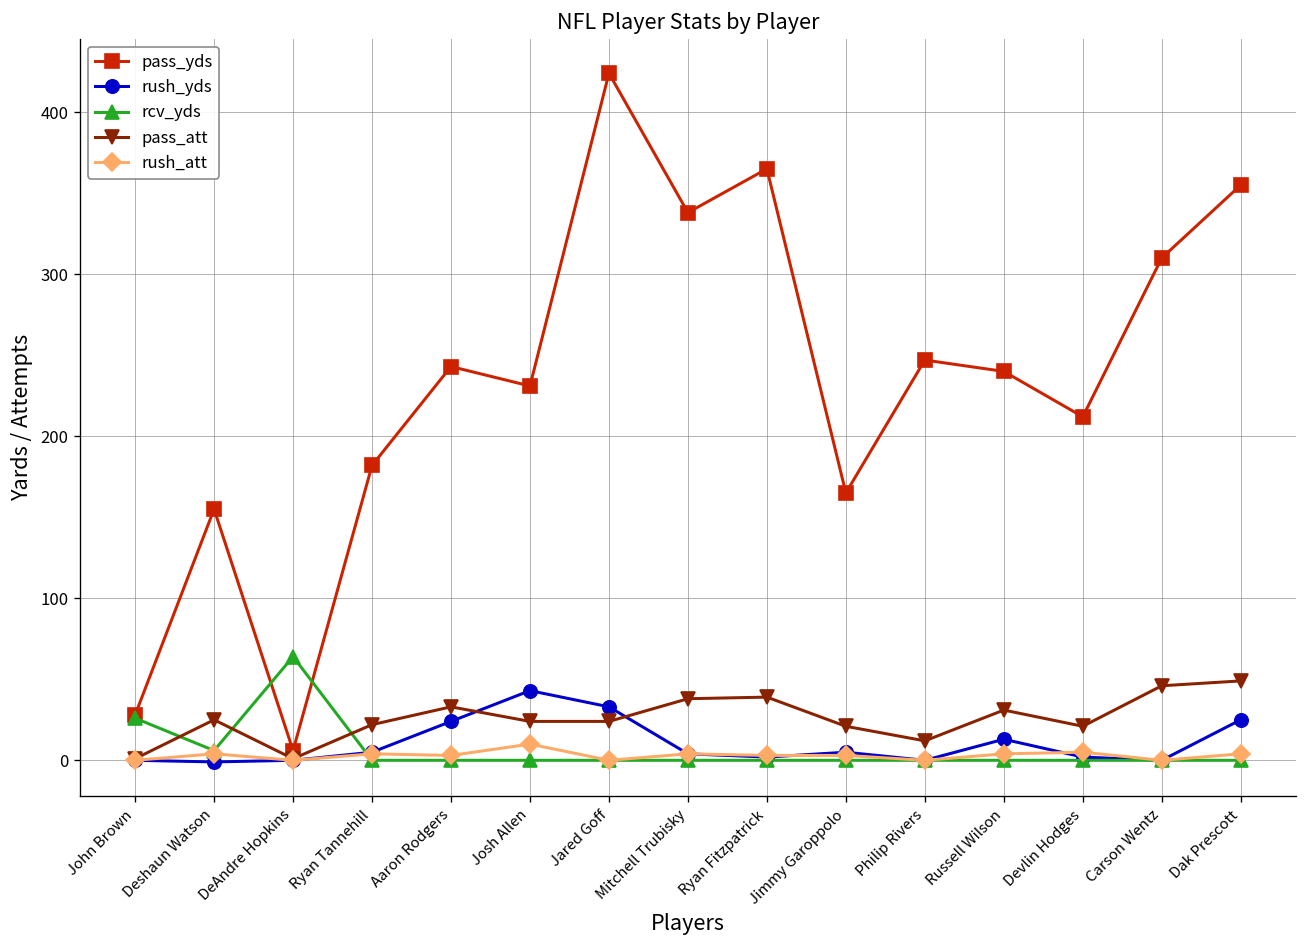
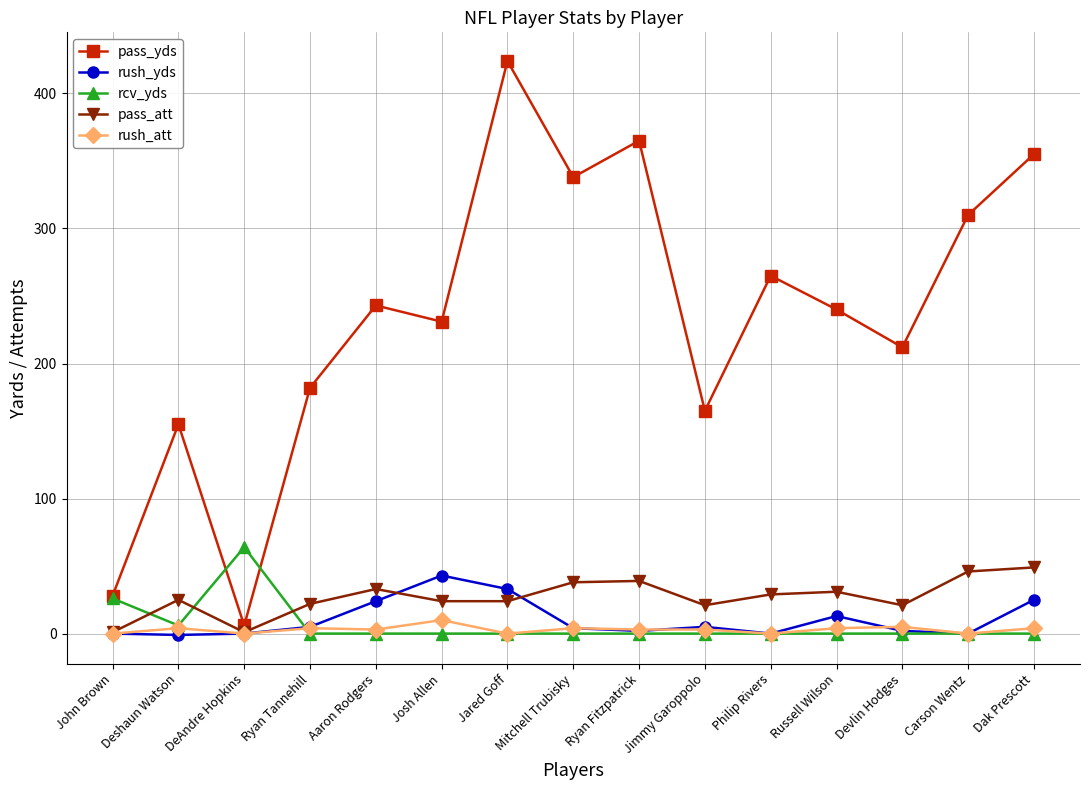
  {
    "pass_yds": {
      "John Brown": 28,
      "Deshaun Watson": 155,
      "DeAndre Hopkins": 6,
      "Ryan Tannehill": 182,
      "Aaron Rodgers": 243,
      "Josh Allen": 231,
      "Jared Goff": 424,
      "Mitchell Trubisky": 338,
      "Ryan Fitzpatrick": 365,
      "Jimmy Garoppolo": 165,
-     "Philip Rivers": 247,
+     "Philip Rivers": 265,
      "Russell Wilson": 240,
      "Devlin Hodges": 212,
      "Carson Wentz": 310,
      "Dak Prescott": 355
    },
    "rush_yds": {
      "Deshaun Watson": -1,
      "Aaron Rodgers": 24,
      "Josh Allen": 43,
      "Jared Goff": 33,
      "Jimmy Garoppolo": 5,
      "Russell Wilson": 13,
      "Devlin Hodges": 2,
      "Dak Prescott": 25
    },
    "rcv_yds": {
      "John Brown": 26,
      "Deshaun Watson": 6,
      "DeAndre Hopkins": 64,
      "Ryan Tannehill": 0,
      "Aaron Rodgers": 0,
      "Josh Allen": 0,
      "Mitchell Trubisky": 0,
      "Ryan Fitzpatrick": 0,
      "Jimmy Garoppolo": 0,
      "Russell Wilson": 0,
      "Devlin Hodges": 0,
      "Dak Prescott": 0
    },
    "pass_att": {
      "Deshaun Watson": 25,
      "Ryan Tannehill": 22,
      "Aaron Rodgers": 33,
      "Josh Allen": 24,
      "Jared Goff": 24,
      "Mitchell Trubisky": 38,
      "Ryan Fitzpatrick": 39,
      "Jimmy Garoppolo": 21,
-     "Philip Rivers": 12,
+     "Philip Rivers": 29,
      "Russell Wilson": 31,
      "Devlin Hodges": 21,
      "Carson Wentz": 46,
      "Dak Prescott": 49
    },
    "rush_att": {
      "Deshaun Watson": 4,
      "Aaron Rodgers": 3,
      "Josh Allen": 10,
      "Jimmy Garoppolo": 3,
      "Russell Wilson": 4,
      "Devlin Hodges": 5,
      "Dak Prescott": 4
    }
  }
